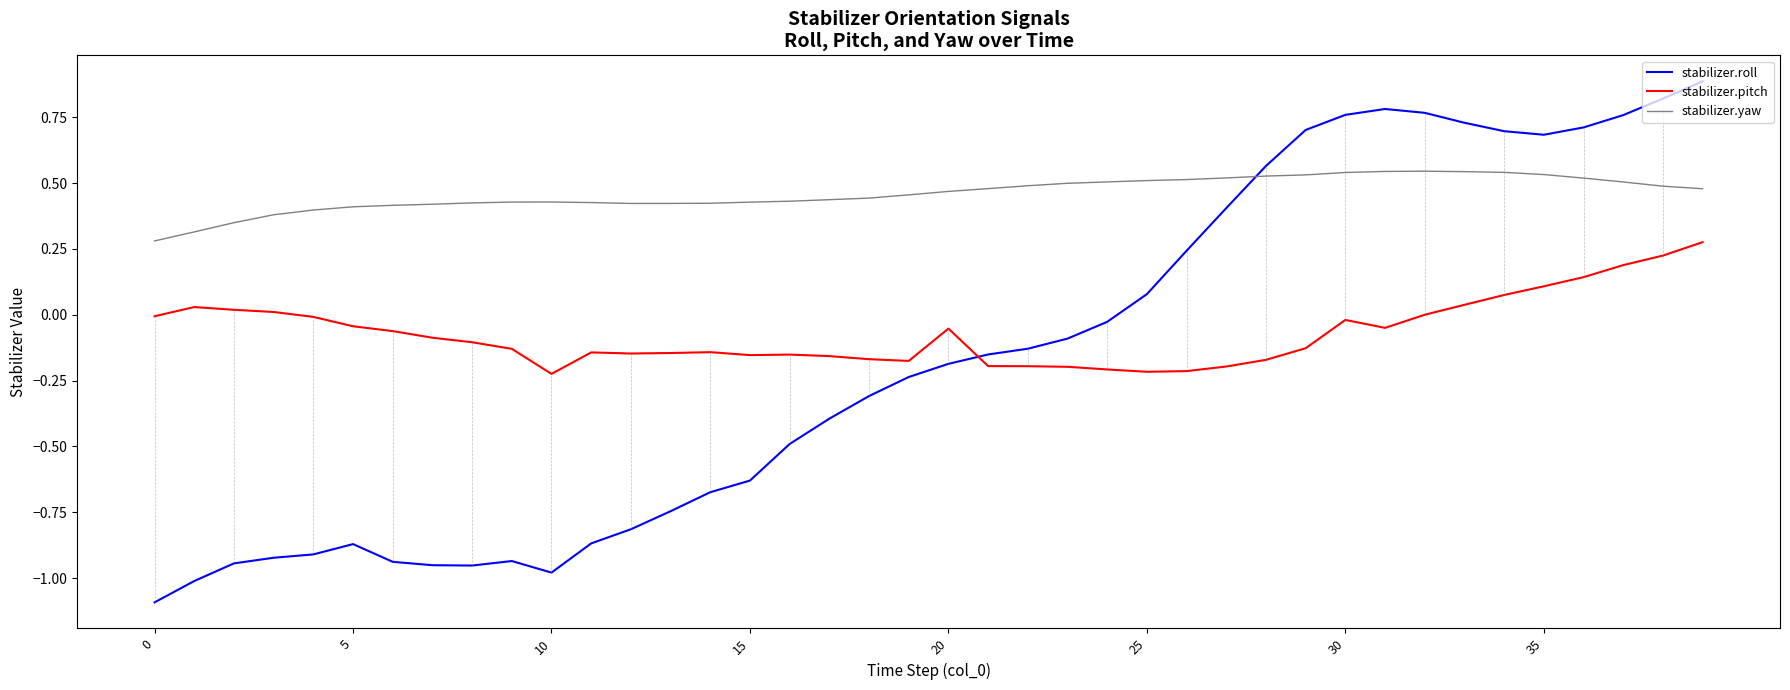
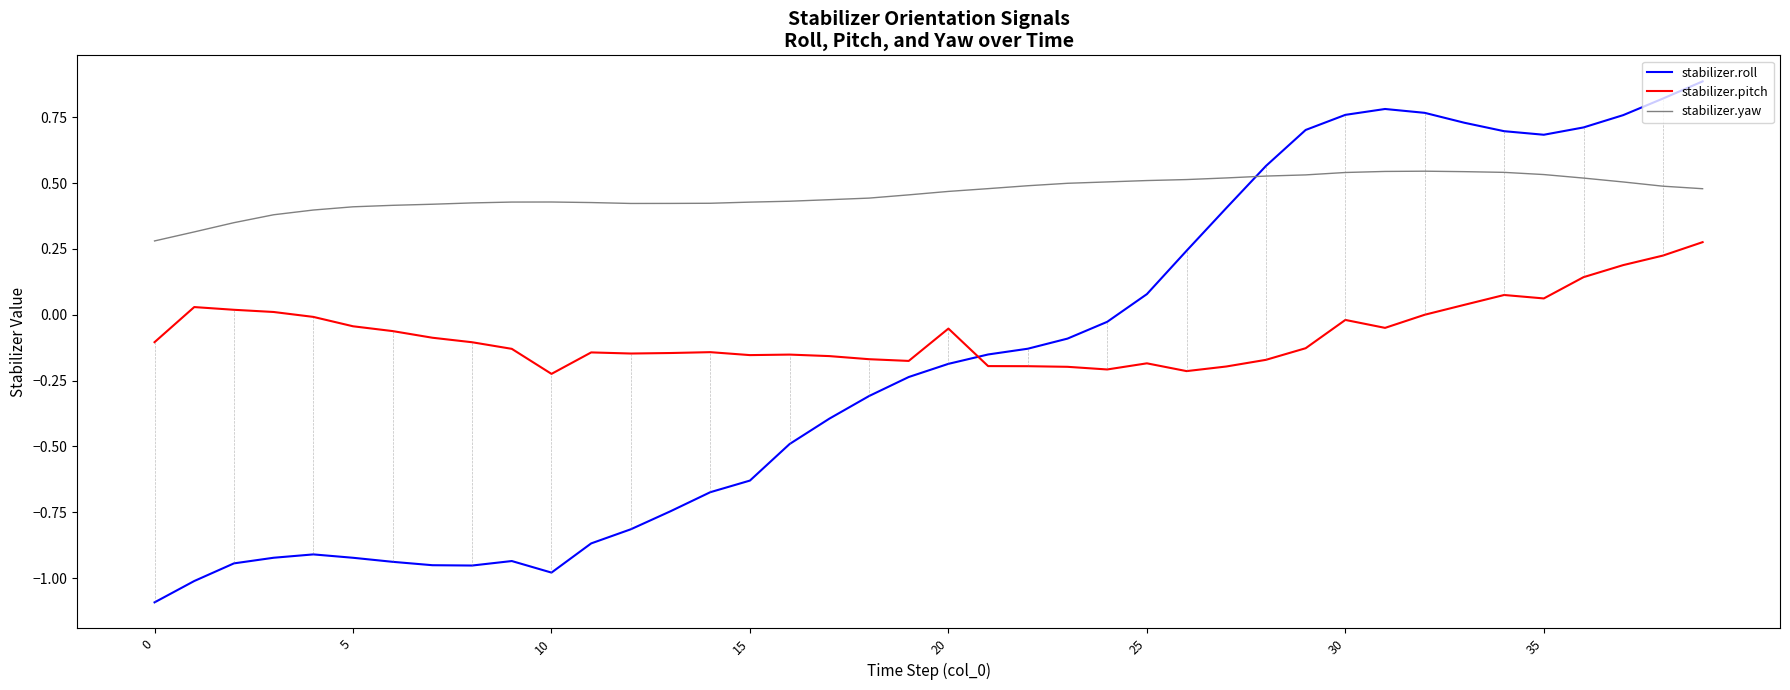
  {
    "stabilizer.roll": {
-     "5": -0.87,
+     "5": -0.92,
      "15": -0.63,
      "25": 0.08,
      "35": 0.68
    },
    "stabilizer.pitch": {
-     "0": -0.01,
+     "0": -0.10,
      "5": -0.04,
      "15": -0.15,
-     "25": -0.22,
-     "35": 0.11
+     "25": -0.18,
+     "35": 0.06
    }
  }
